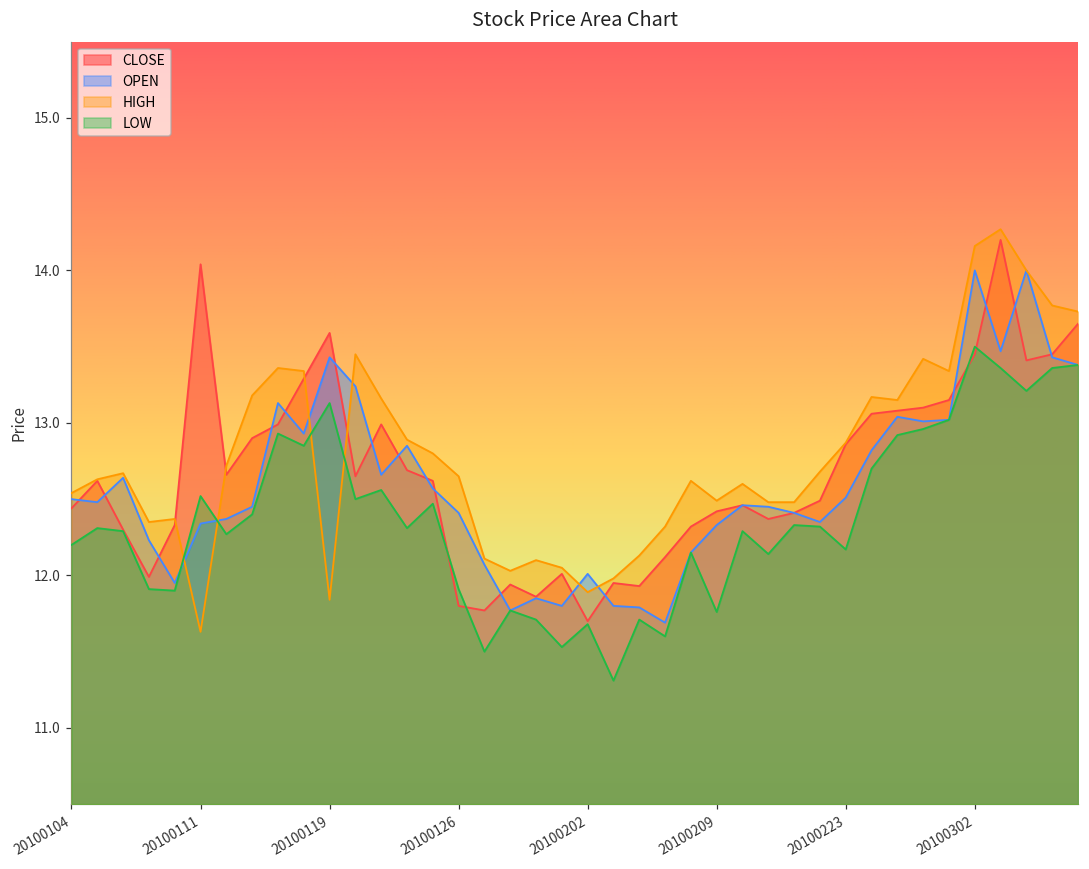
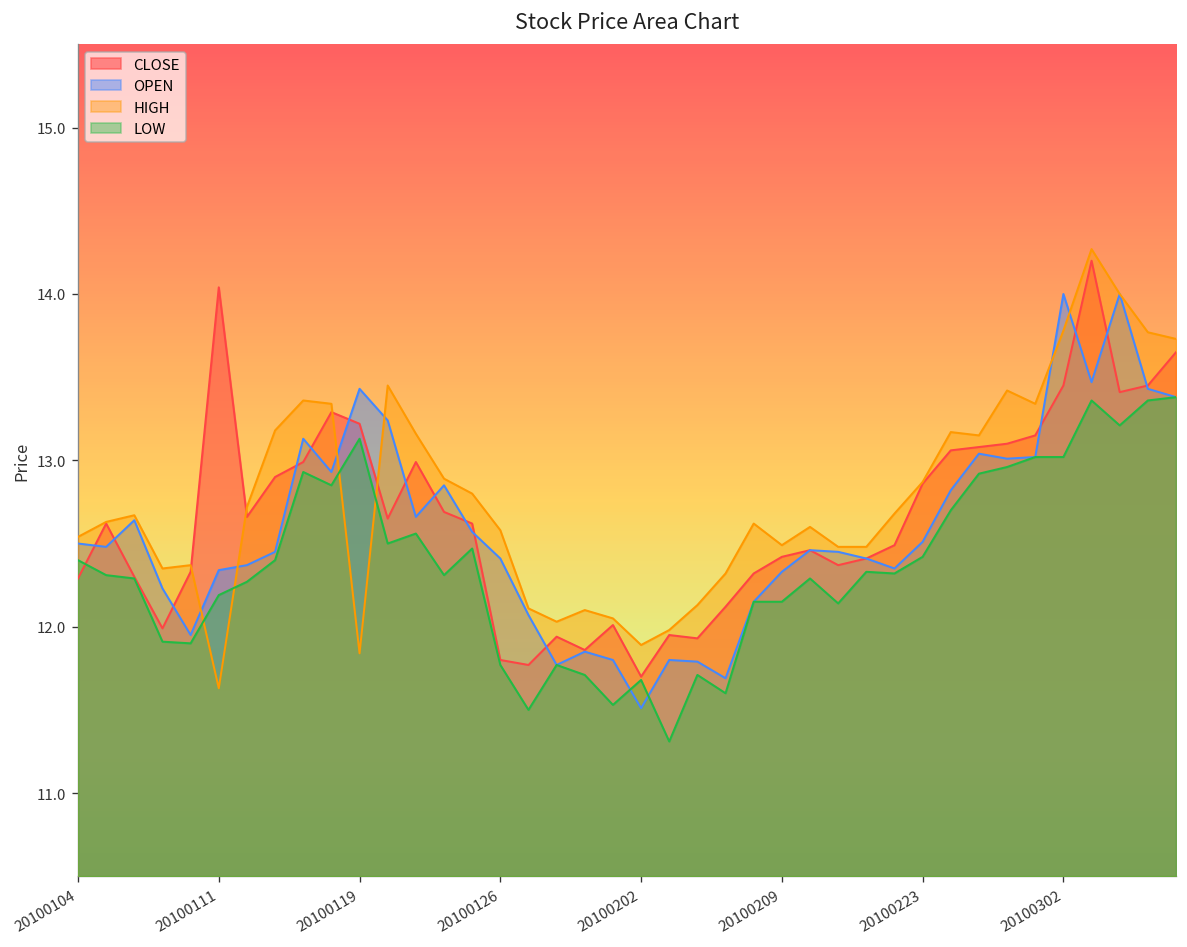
  {
    "CLOSE": {
-     "20100104": 12.44,
+     "20100104": 12.29,
      "20100111": 14.04,
-     "20100119": 13.59,
+     "20100119": 13.22,
      "20100126": 11.80,
      "20100202": 11.70,
      "20100209": 12.42,
      "20100302": 13.45
    },
    "OPEN": {
      "20100104": 12.50,
      "20100111": 12.34,
      "20100119": 13.43,
      "20100126": 12.41,
-     "20100202": 12.01,
+     "20100202": 11.51,
      "20100209": 12.33,
      "20100223": 12.51,
      "20100302": 14.00
    },
    "HIGH": {
      "20100104": 12.54,
      "20100111": 11.63,
      "20100119": 11.84,
-     "20100126": 12.65,
+     "20100126": 12.58,
      "20100202": 11.89,
      "20100209": 12.49,
-     "20100302": 14.16
+     "20100302": 13.78
    },
    "LOW": {
-     "20100104": 12.2,
-     "20100111": 12.52,
+     "20100104": 12.4,
+     "20100111": 12.19,
      "20100119": 13.13,
-     "20100126": 11.91,
+     "20100126": 11.77,
      "20100202": 11.68,
-     "20100209": 11.76,
-     "20100223": 12.17,
-     "20100302": 13.50
+     "20100209": 12.15,
+     "20100223": 12.42,
+     "20100302": 13.02
    }
  }
